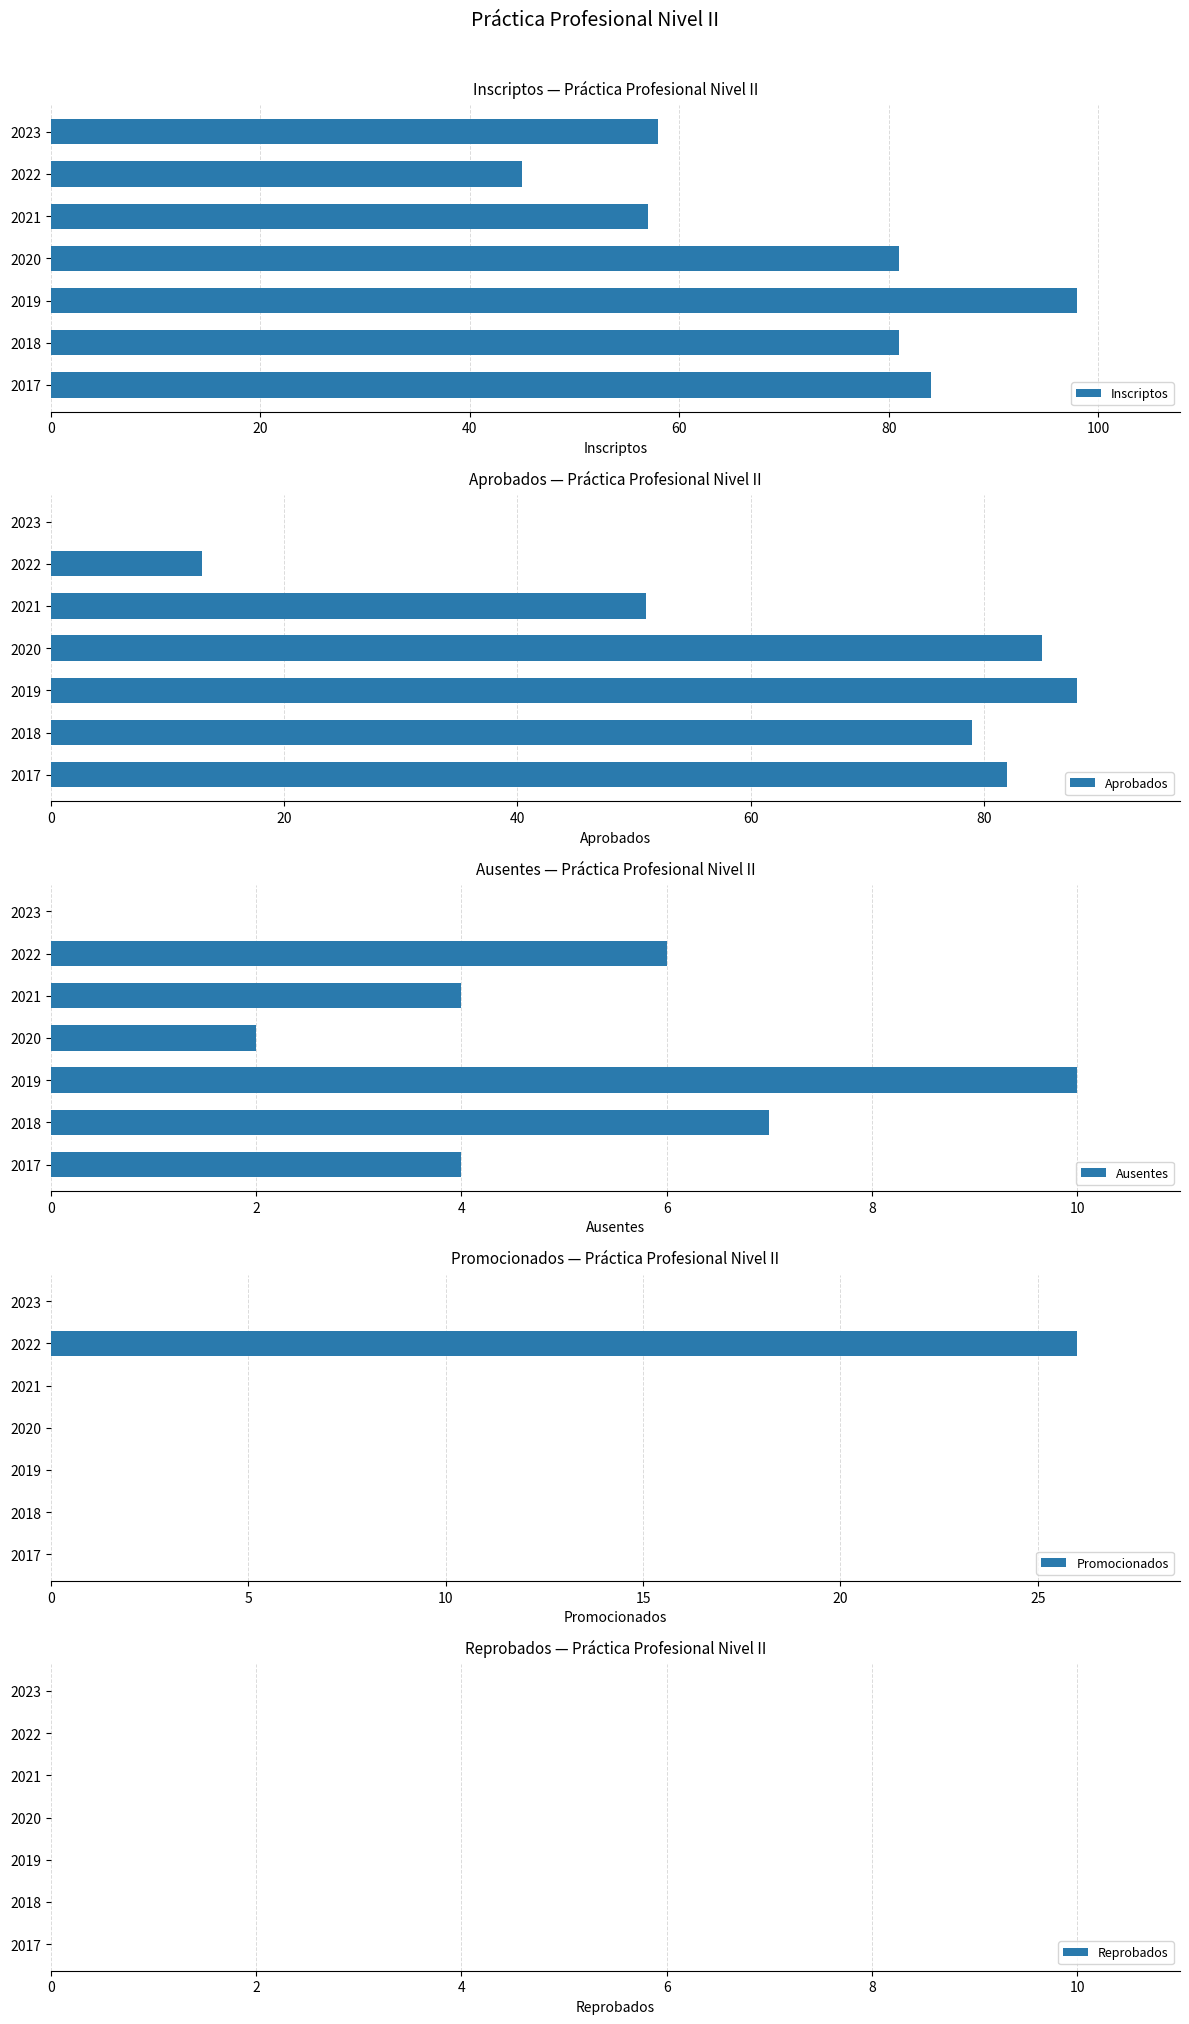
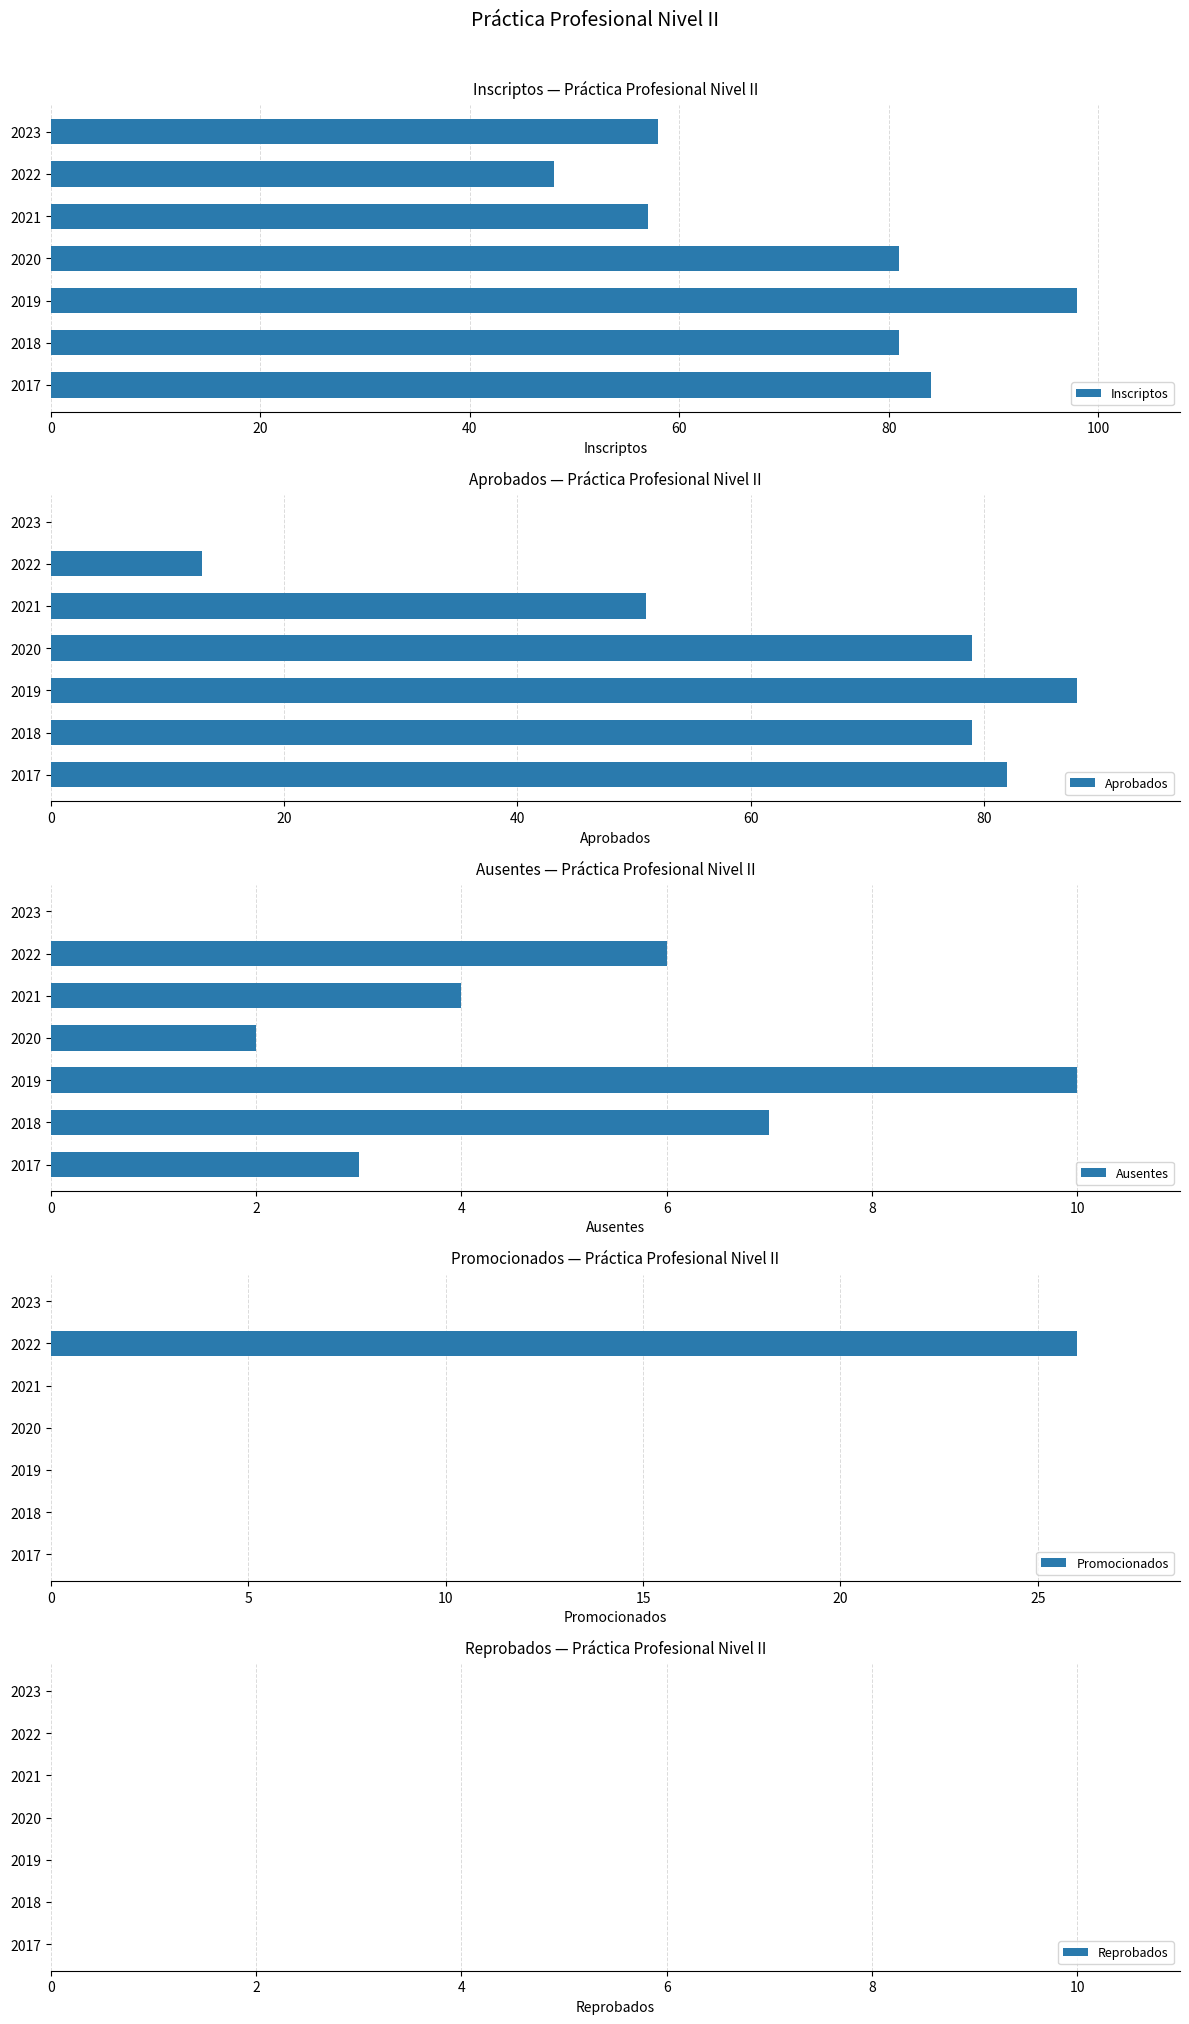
  {
    "Inscriptos — Práctica Profesional Nivel II": {
      "2023": 58,
-     "2022": 45,
+     "2022": 48,
      "2021": 57,
      "2020": 81,
      "2019": 98,
      "2018": 81,
      "2017": 84
    },
    "Aprobados — Práctica Profesional Nivel II": {
      "2023": 0,
      "2022": 13,
      "2021": 51,
-     "2020": 85,
+     "2020": 79,
      "2019": 88,
      "2018": 79,
      "2017": 82
    },
    "Ausentes — Práctica Profesional Nivel II": {
      "2023": 0,
      "2022": 6,
      "2021": 4,
      "2020": 2,
      "2019": 10,
      "2018": 7,
-     "2017": 4
+     "2017": 3
    },
    "Promocionados — Práctica Profesional Nivel II": {
      "2023": 0.0,
      "2022": 26.0,
      "2021": 0.0,
      "2020": 0.0,
      "2019": 0.0,
      "2018": 0.0,
      "2017": 0.0
    },
    "Reprobados — Práctica Profesional Nivel II": {
      "2023": 0.00,
      "2022": 0.00,
      "2021": 0.00,
      "2020": 0.00,
      "2019": 0.00,
      "2018": 0.00,
      "2017": 0.00
    }
  }
